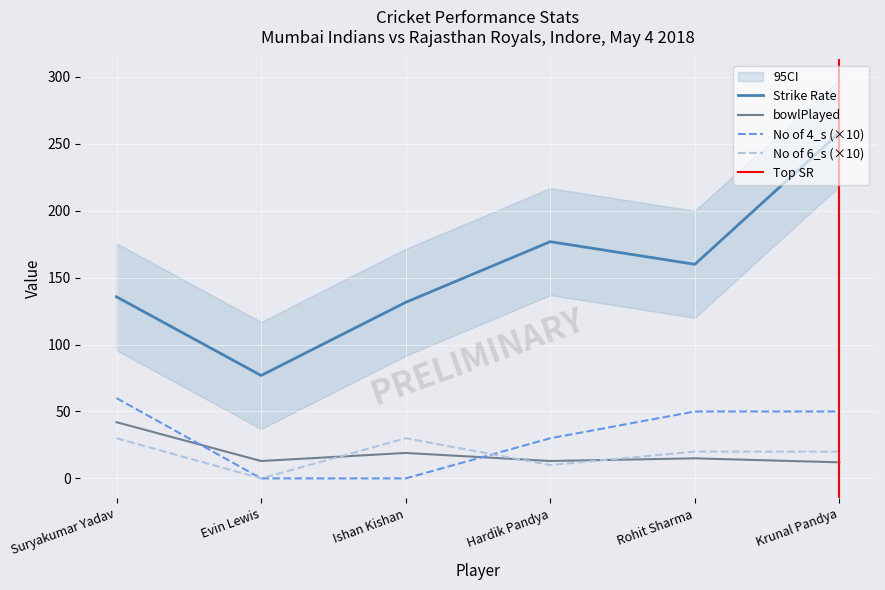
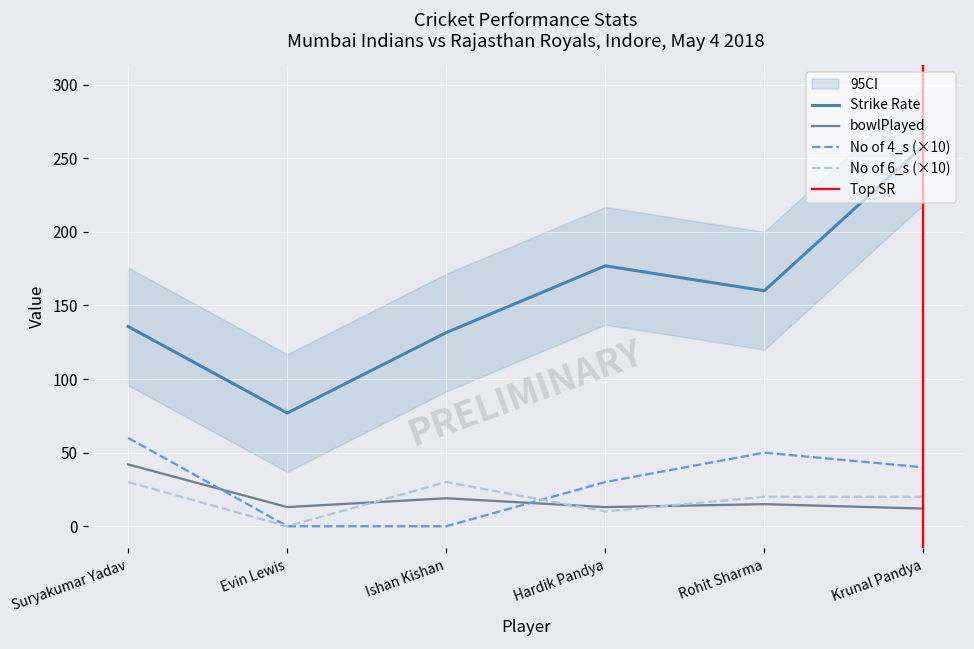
  {
    "No of 4_s (×10)": {
      "Suryakumar Yadav": 60,
      "Ishan Kishan": 0,
      "Hardik Pandya": 30,
      "Rohit Sharma": 50,
-     "Krunal Pandya": 50
+     "Krunal Pandya": 40
    }
  }
